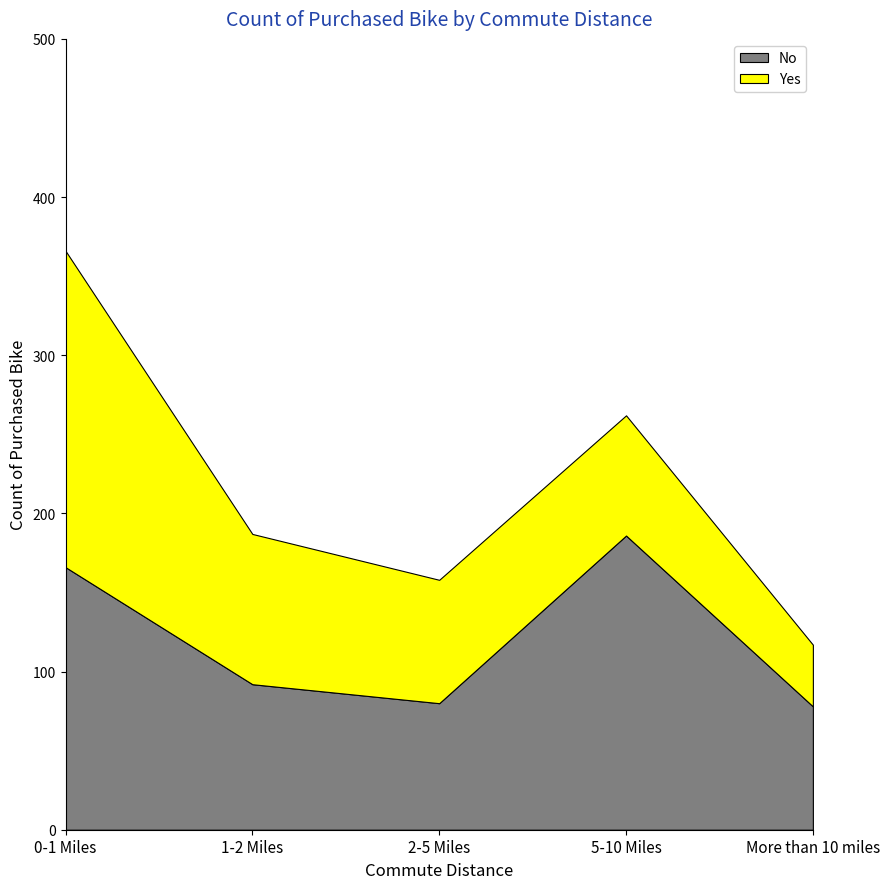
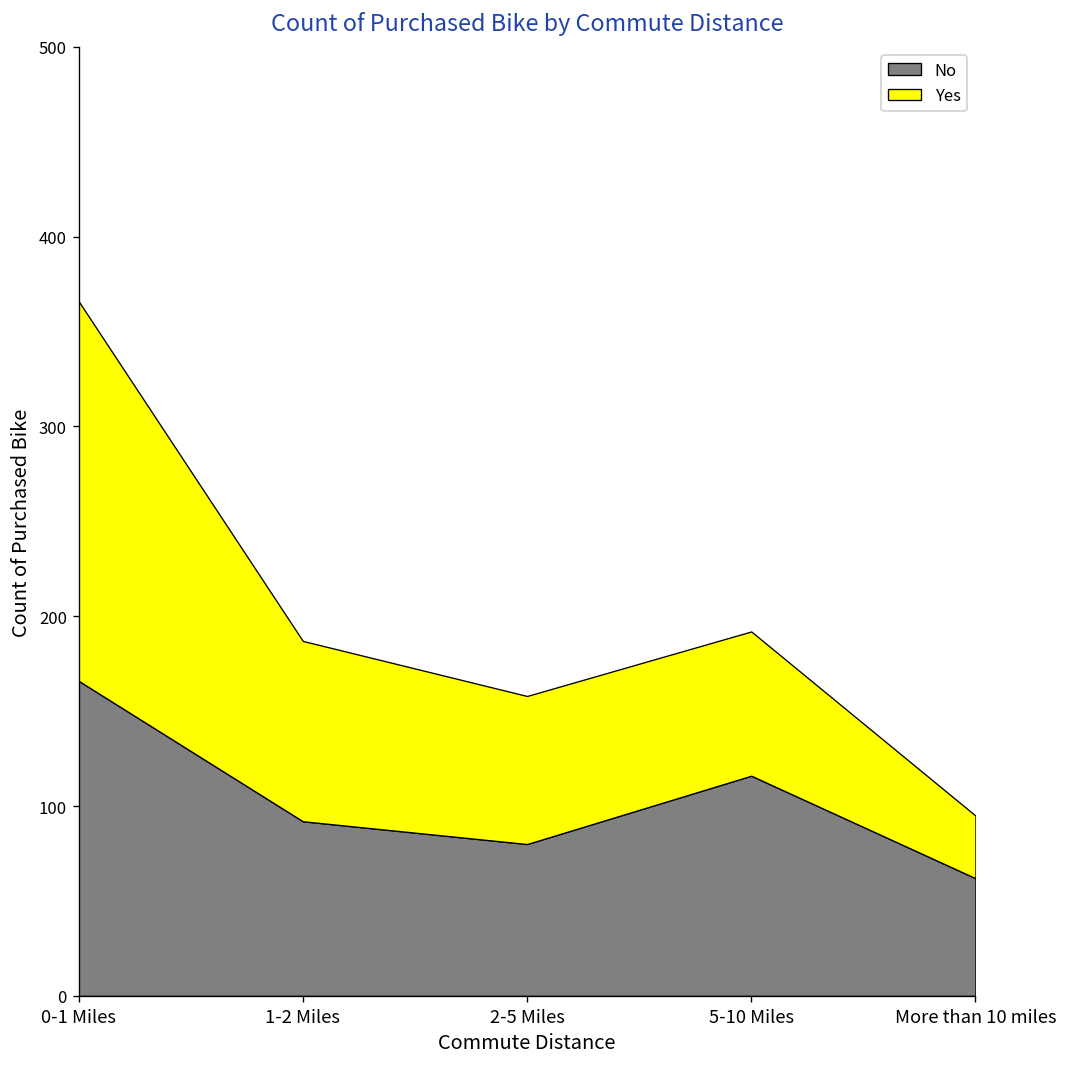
  {
    "No": {
-     "5-10 Miles": 186,
-     "More than 10 miles": 78
+     "5-10 Miles": 116,
+     "More than 10 miles": 62
    },
    "Yes": {
      "0-1 Miles": 200,
      "1-2 Miles": 95,
      "2-5 Miles": 78,
      "5-10 Miles": 76,
-     "More than 10 miles": 39
+     "More than 10 miles": 33
    }
  }
